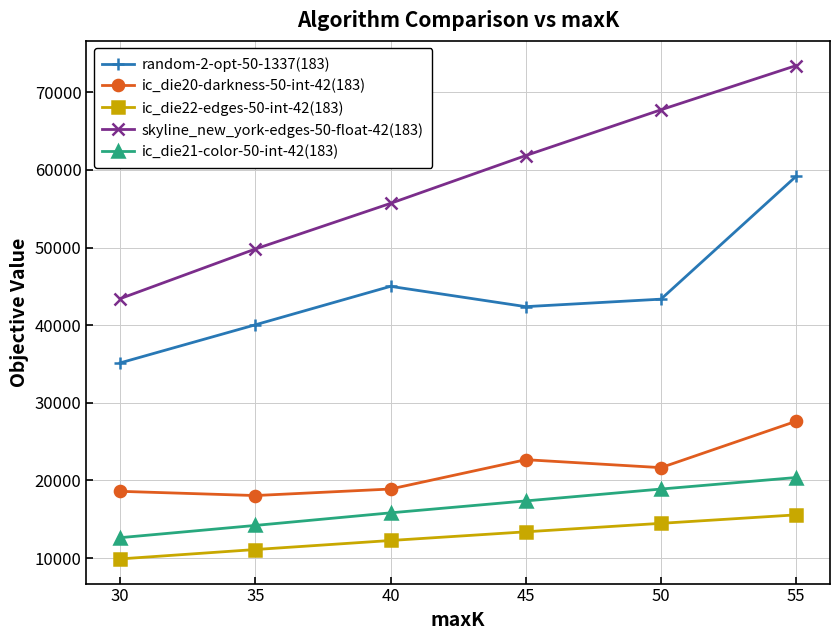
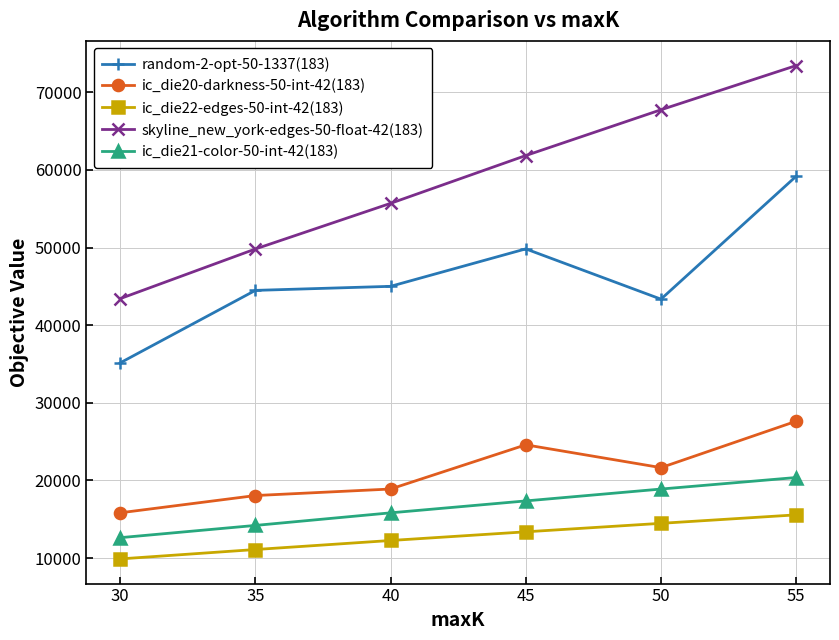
  {
    "random-2-opt-50-1337(183)": {
      "30": 35000,
-     "35": 40000,
+     "35": 44000,
      "40": 45000,
-     "45": 42000,
+     "45": 50000,
      "50": 43000,
      "55": 59000
    },
    "ic_die20-darkness-50-int-42(183)": {
-     "30": 19000,
+     "30": 16000,
      "35": 18000,
      "40": 19000,
-     "45": 23000,
+     "45": 25000,
      "50": 22000,
      "55": 28000
    },
    "ic_die22-edges-50-int-42(183)": {
      "30": 10000,
      "35": 11000,
      "40": 12000,
      "45": 13000,
      "50": 14000,
      "55": 16000
    },
    "skyline_new_york-edges-50-float-42(183)": {
      "30": 43000,
      "35": 50000,
      "40": 56000,
      "45": 62000,
      "50": 68000,
      "55": 73000
    },
    "ic_die21-color-50-int-42(183)": {
      "30": 13000,
      "35": 14000,
      "40": 16000,
      "45": 17000,
      "50": 19000,
      "55": 20000
    }
  }
